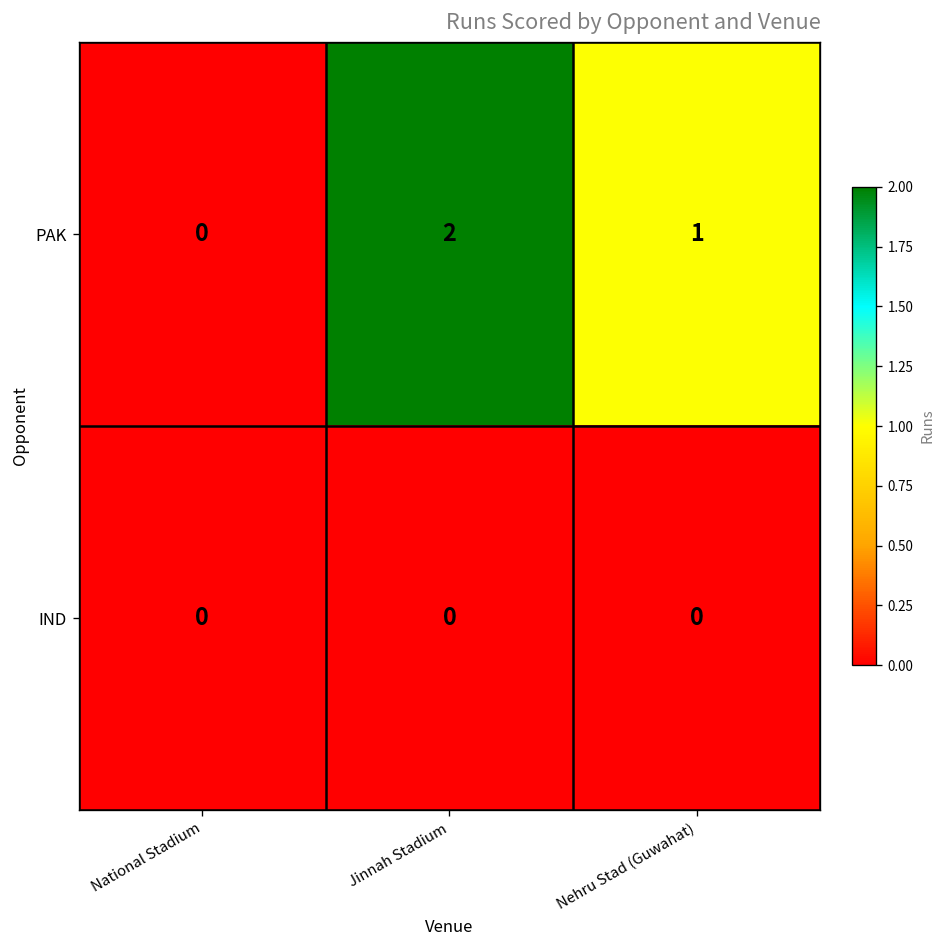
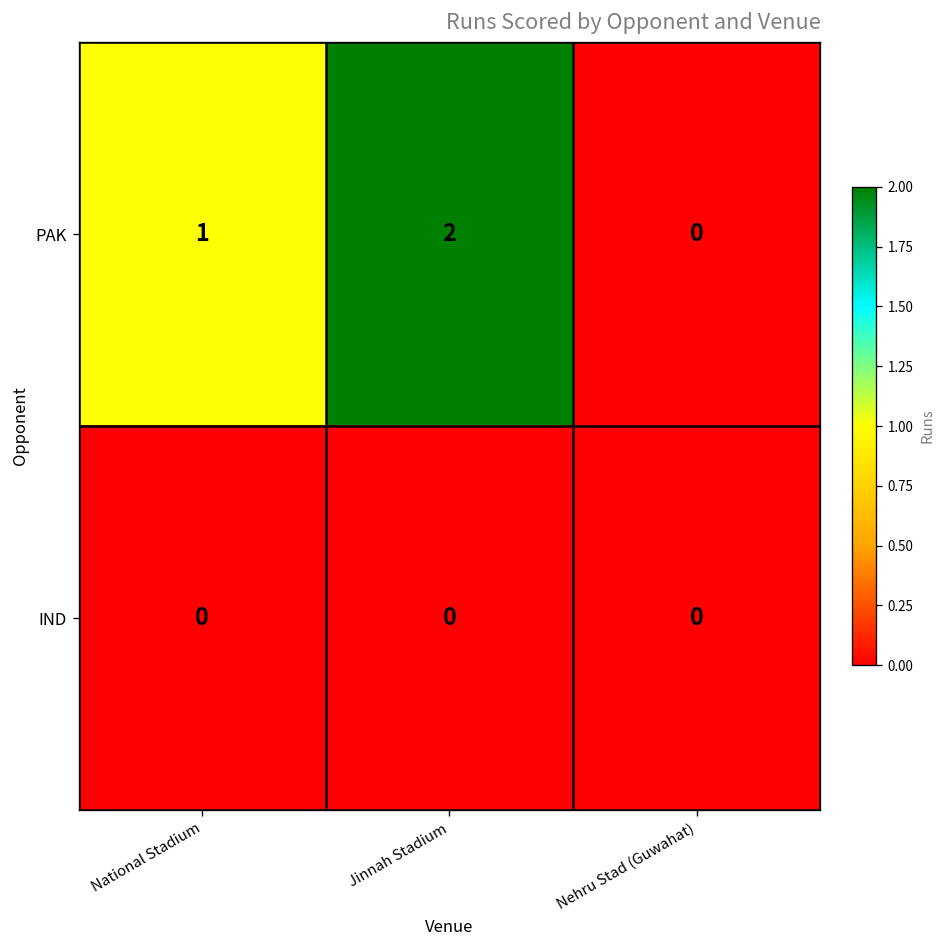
  {
    "PAK": {
-     "National Stadium": 0,
+     "National Stadium": 1,
      "Jinnah Stadium": 2,
-     "Nehru Stad (Guwahat)": 1
+     "Nehru Stad (Guwahat)": 0
    },
    "IND": {
      "National Stadium": 0,
      "Jinnah Stadium": 0,
      "Nehru Stad (Guwahat)": 0
    }
  }
